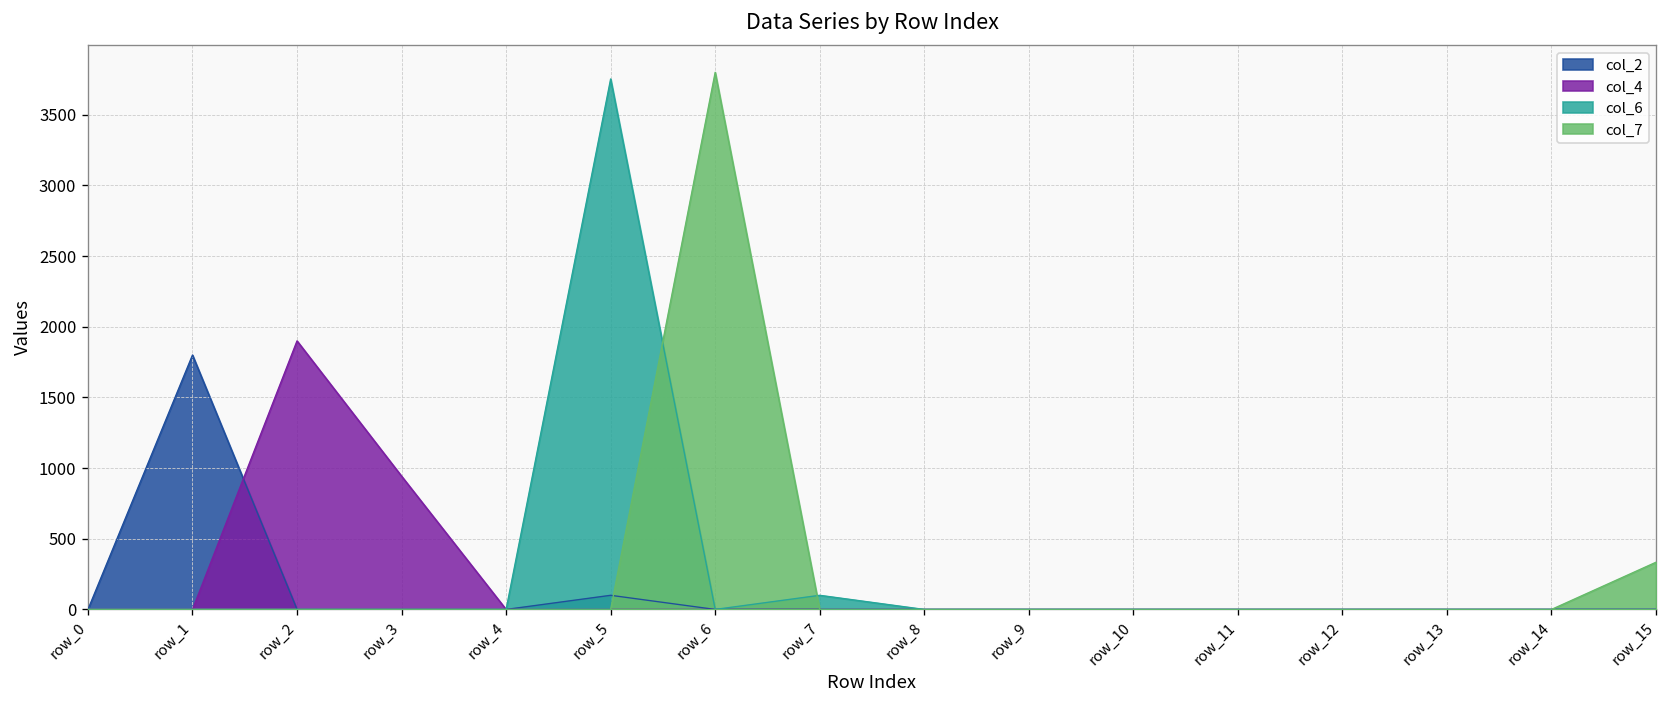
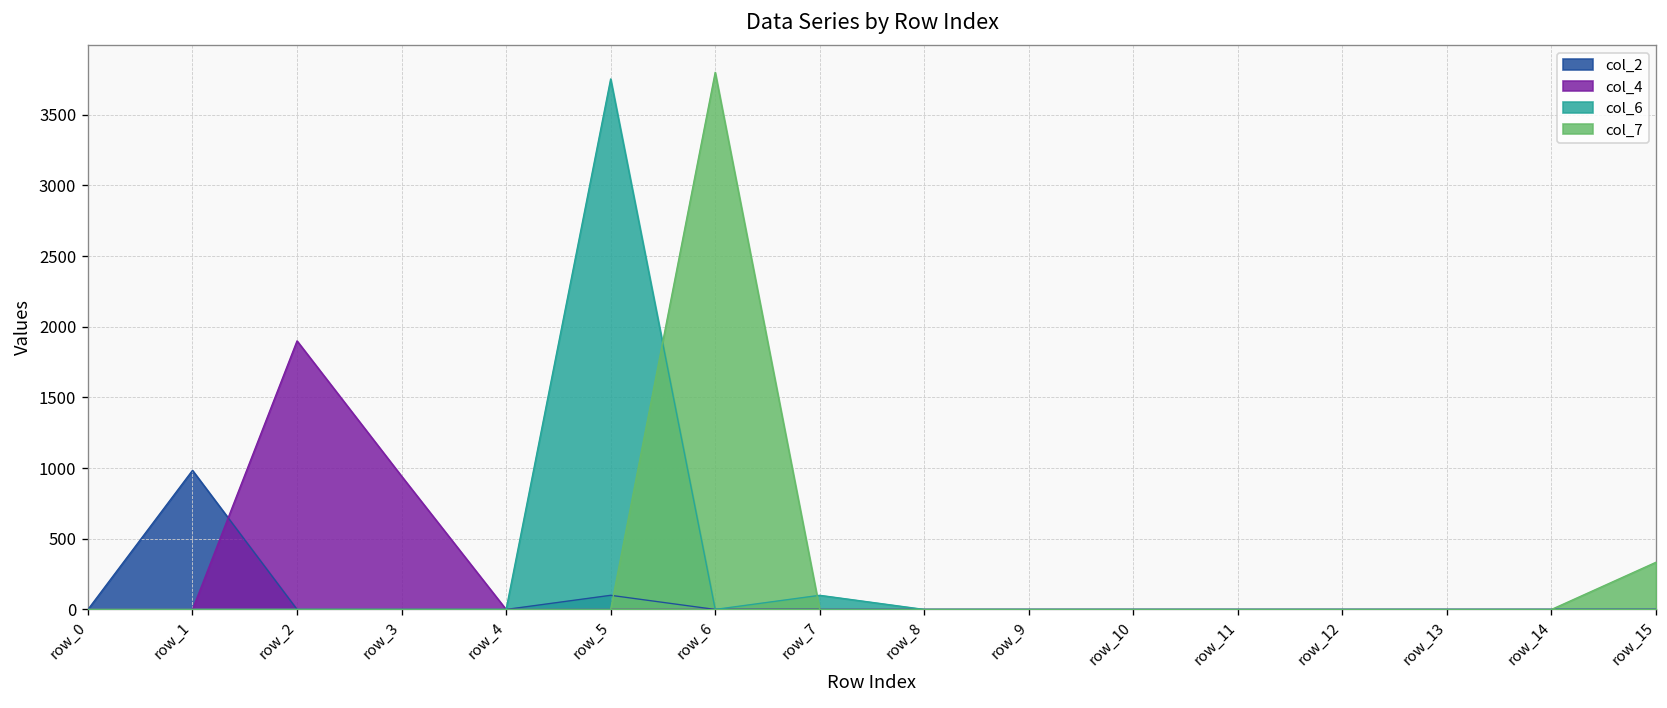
  {
    "col_2": {
-     "row_1": 1800,
+     "row_1": 980,
      "row_5": 100
    },
    "col_4": {
      "row_2": 1900,
      "row_3": 940
    },
    "col_6": {
      "row_5": 3750,
      "row_7": 100
    },
    "col_7": {
      "row_6": 3800,
      "row_15": 330
    }
  }
